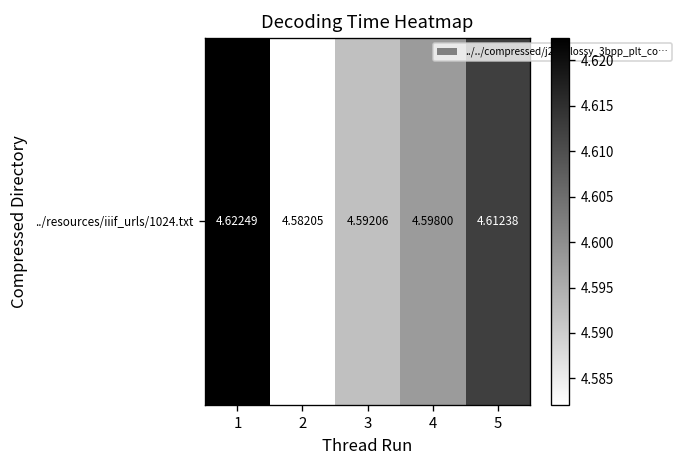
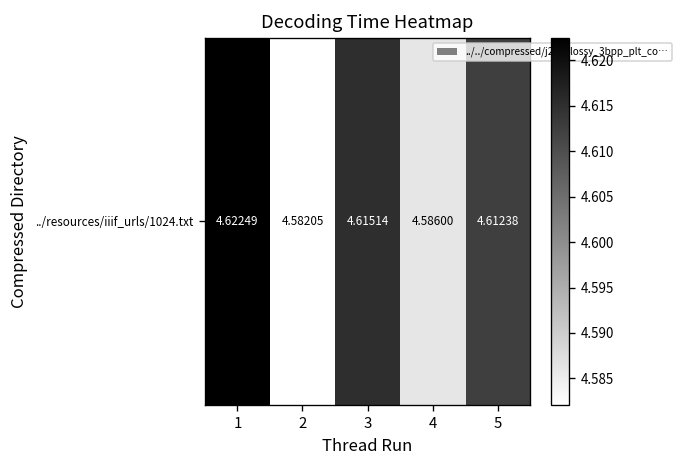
  {
    "../resources/iiif_urls/1024.txt": {
      "1": 4.62249,
      "2": 4.58205,
-     "3": 4.59206,
-     "4": 4.59800,
+     "3": 4.61514,
+     "4": 4.58600,
      "5": 4.61238
    }
  }
